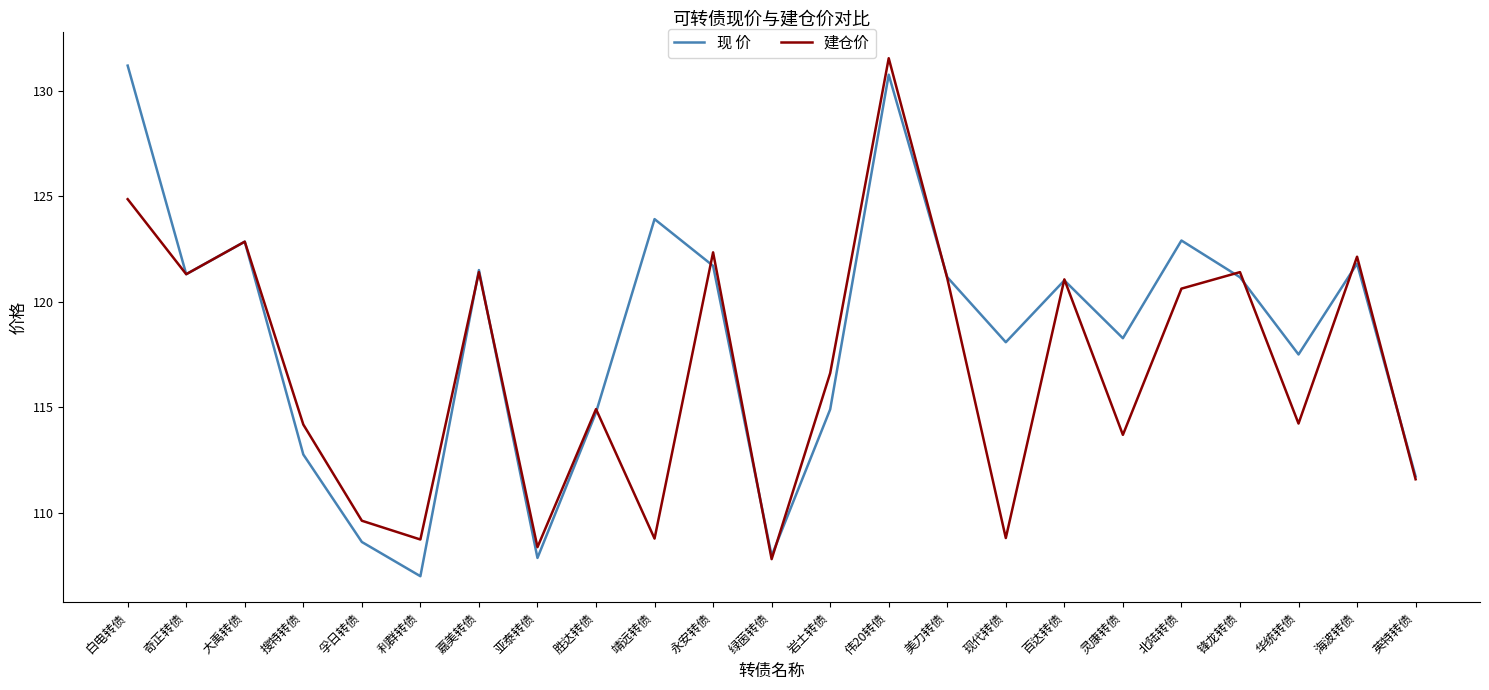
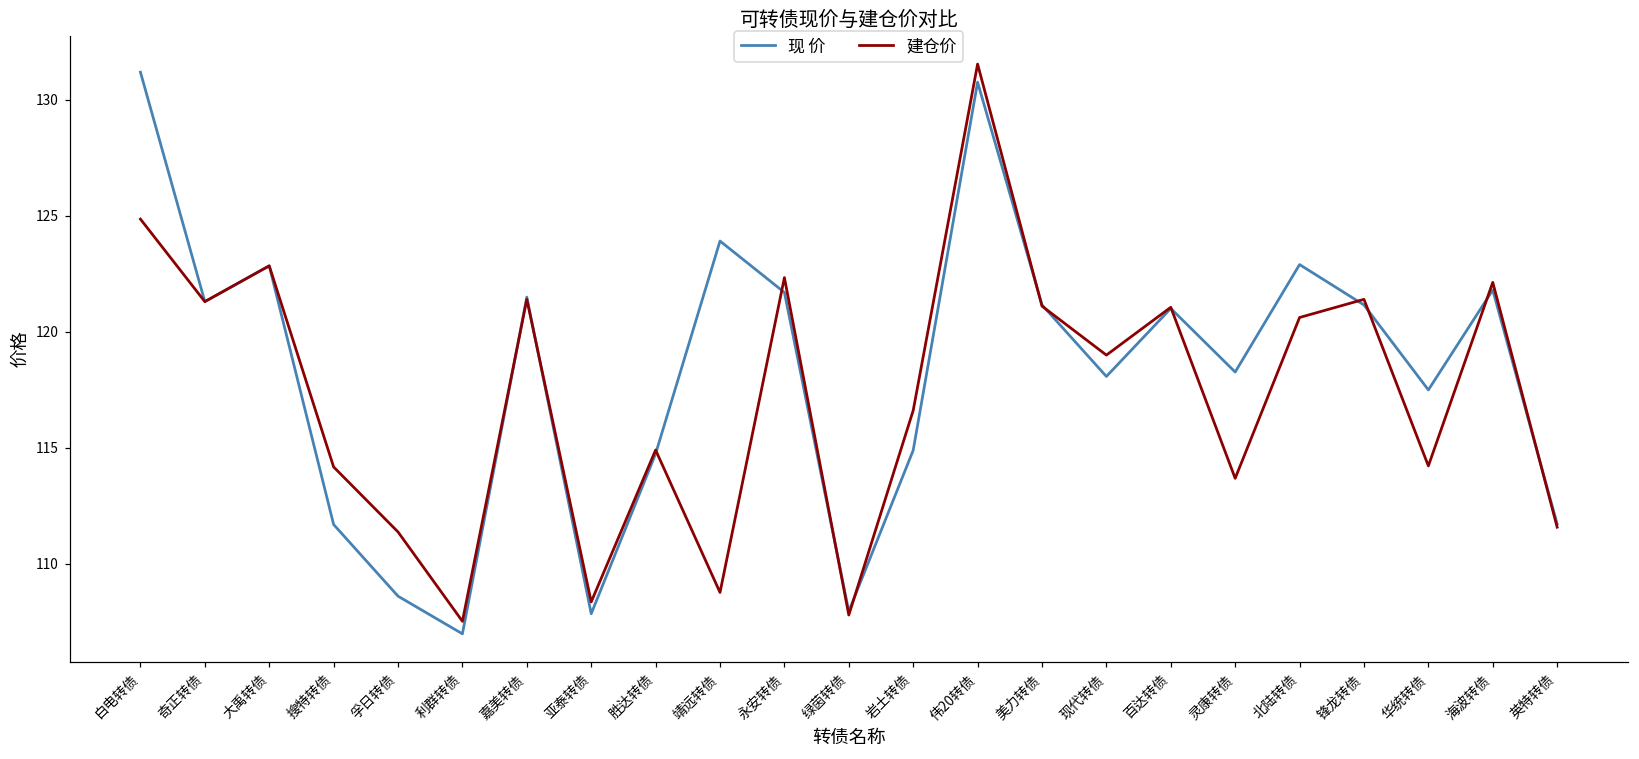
  {
    "现 价": {
      "白电转债": 131.2,
-     "搜特转债": 112.8,
+     "搜特转债": 111.7,
      "孚日转债": 108.6,
      "利群转债": 107.0,
      "亚泰转债": 107.9,
      "胜达转债": 114.8,
      "靖远转债": 123.9,
      "永安转债": 121.7,
      "绿茵转债": 108.0,
      "岩土转债": 114.9,
      "伟20转债": 130.8,
      "现代转债": 118.1,
      "灵康转债": 118.3,
      "北陆转债": 122.9,
      "锋龙转债": 121.2,
      "华统转债": 117.5,
      "海波转债": 121.8,
      "英特转债": 111.7
    },
    "建仓价": {
      "白电转债": 124.9,
      "搜特转债": 114.2,
-     "孚日转债": 109.6,
-     "利群转债": 108.7,
+     "孚日转债": 111.4,
+     "利群转债": 107.5,
      "亚泰转债": 108.4,
      "胜达转债": 114.9,
      "靖远转债": 108.8,
      "永安转债": 122.3,
      "绿茵转债": 107.8,
      "岩土转债": 116.6,
      "伟20转债": 131.5,
-     "现代转债": 108.8,
+     "现代转债": 119.0,
      "灵康转债": 113.7,
      "北陆转债": 120.6,
      "锋龙转债": 121.4,
      "华统转债": 114.2,
      "海波转债": 122.1,
      "英特转债": 111.6
    }
  }
